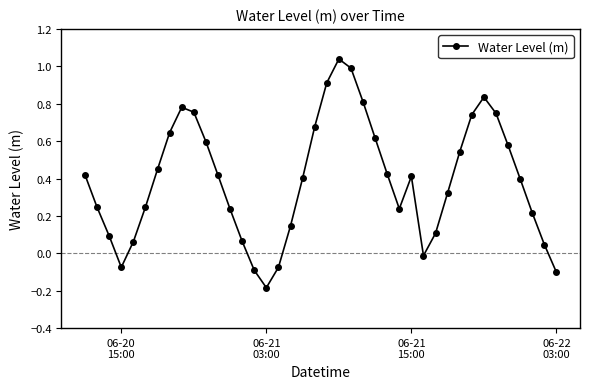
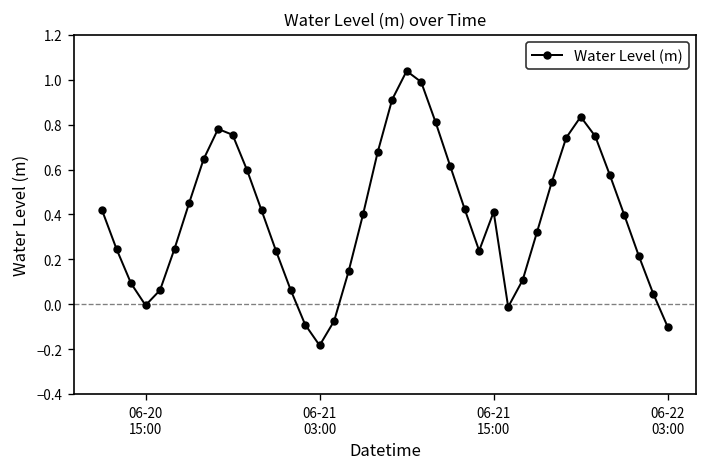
  {
-   "06-20 15:00": -0.07,
+   "06-20 15:00": -0.01,
    "06-21 03:00": -0.18,
    "06-21 15:00": 0.41,
    "06-22 03:00": -0.10
  }
